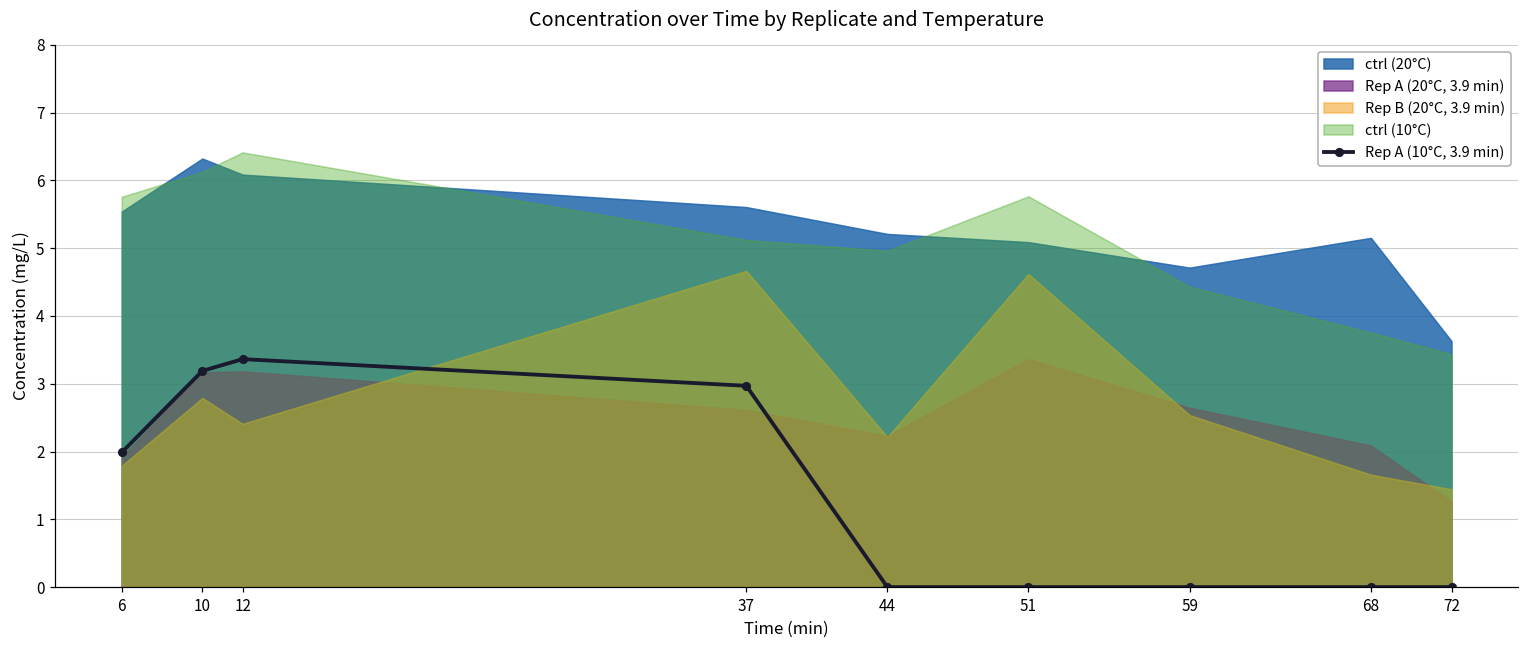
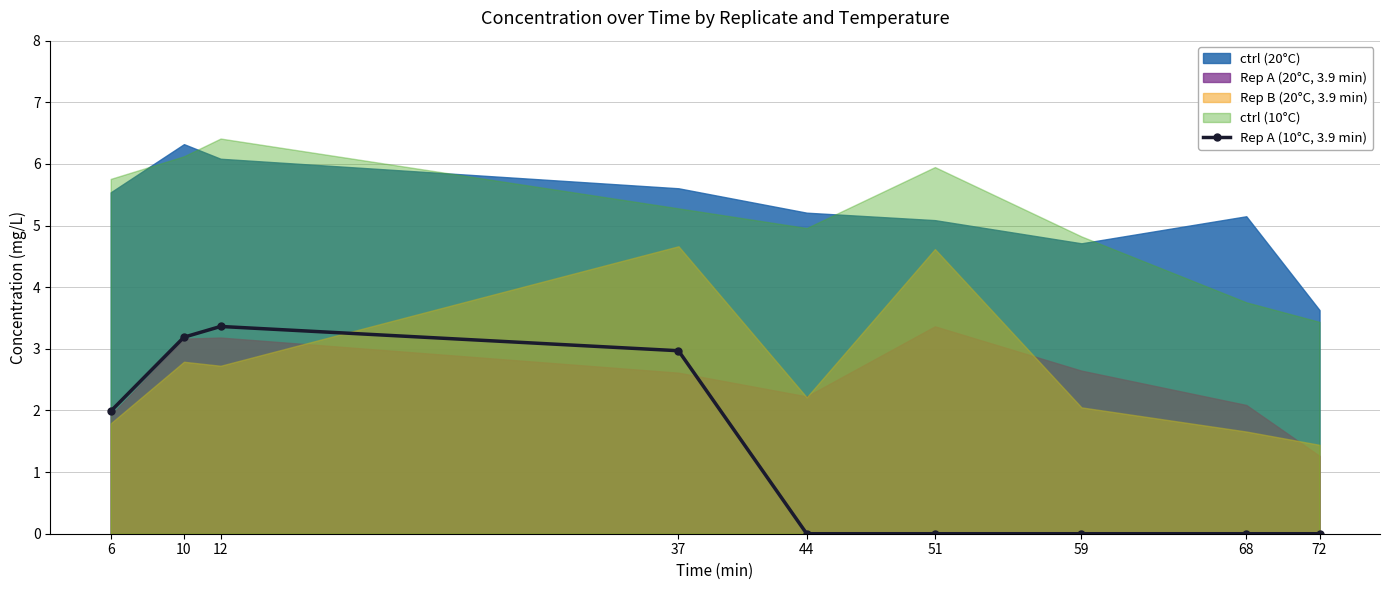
  {
    "Rep A (10°C, 3.9 min)": {
      "6": 2.0,
      "12": 3.4,
      "37": 3.0,
      "44": 0.0,
      "51": 0.0,
      "59": 0.0,
      "68": 0.0,
      "72": 0.0
    },
    "ctrl (20°C)": {
      "6": 5.5,
      "10": 6.3,
      "12": 6.1,
      "37": 5.6,
      "44": 5.2,
      "51": 5.1,
      "59": 4.7,
      "68": 5.2,
      "72": 3.6
    },
    "Rep A (20°C, 3.9 min)": {
      "6": 1.9,
      "12": 3.2,
      "37": 2.6,
      "51": 3.4,
      "59": 2.6,
      "68": 2.1,
      "72": 1.3
    },
    "Rep B (20°C, 3.9 min)": {
      "6": 1.8,
      "10": 2.8,
-     "12": 2.4,
+     "12": 2.7,
      "37": 4.7,
      "51": 4.6,
-     "59": 2.5,
+     "59": 2.1,
      "68": 1.7,
      "72": 1.4
    },
    "ctrl (10°C)": {
      "6": 5.8,
      "10": 6.1,
      "12": 6.4,
-     "37": 5.1,
+     "37": 5.3,
      "44": 5.0,
-     "51": 5.8,
-     "59": 4.4,
+     "51": 5.9,
+     "59": 4.8,
      "68": 3.8,
      "72": 3.4
    }
  }
